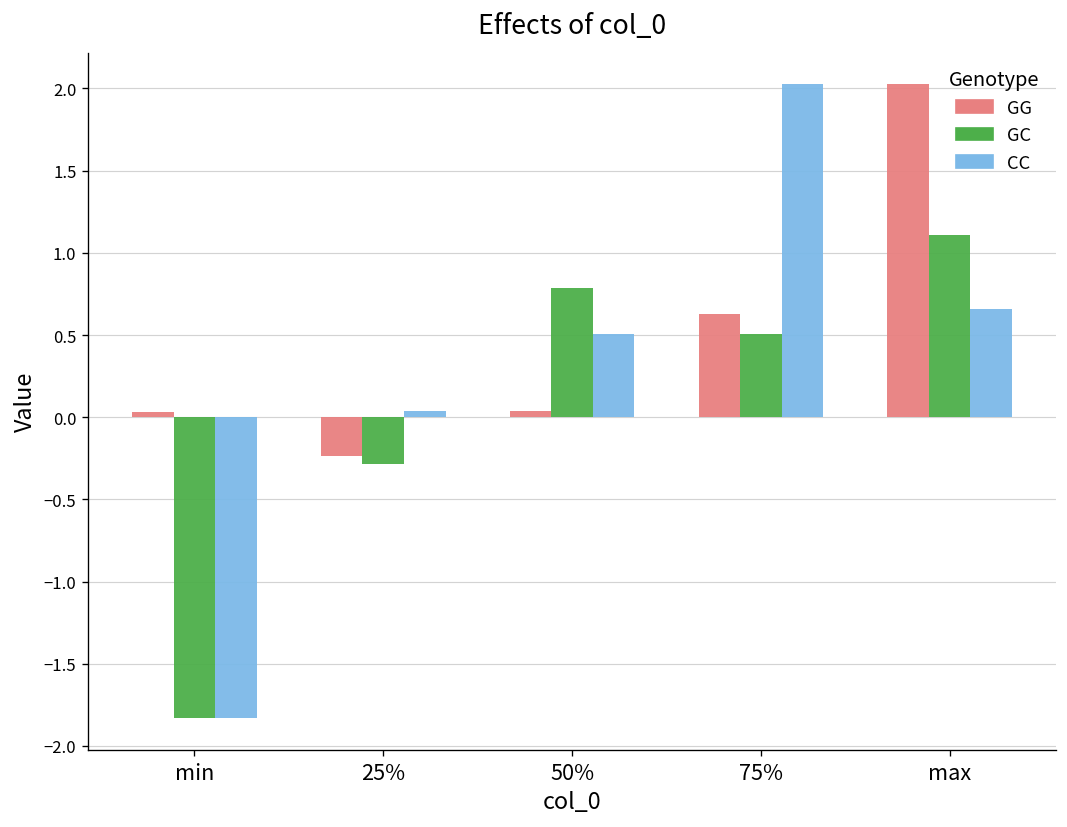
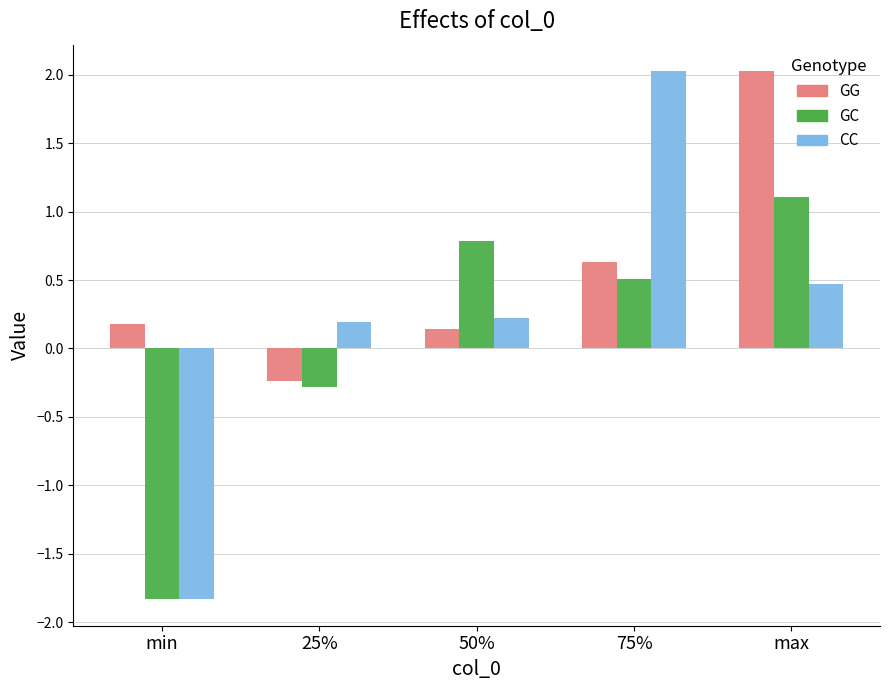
  {
    "GG": {
-     "min": 0.03,
+     "min": 0.18,
      "25%": -0.24,
-     "50%": 0.04,
+     "50%": 0.14,
      "75%": 0.63,
      "max": 2.03
    },
    "GC": {
      "min": -1.83,
      "25%": -0.28,
      "50%": 0.79,
      "75%": 0.51,
      "max": 1.11
    },
    "CC": {
      "min": -1.83,
-     "25%": 0.04,
-     "50%": 0.51,
+     "25%": 0.19,
+     "50%": 0.22,
      "75%": 2.03,
-     "max": 0.66
+     "max": 0.47
    }
  }
